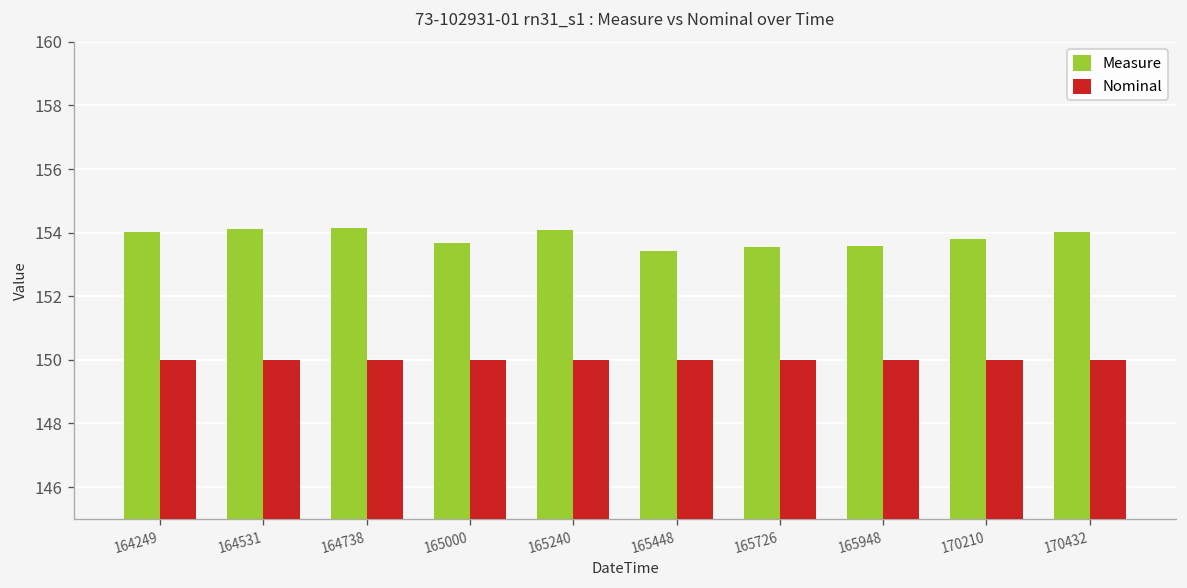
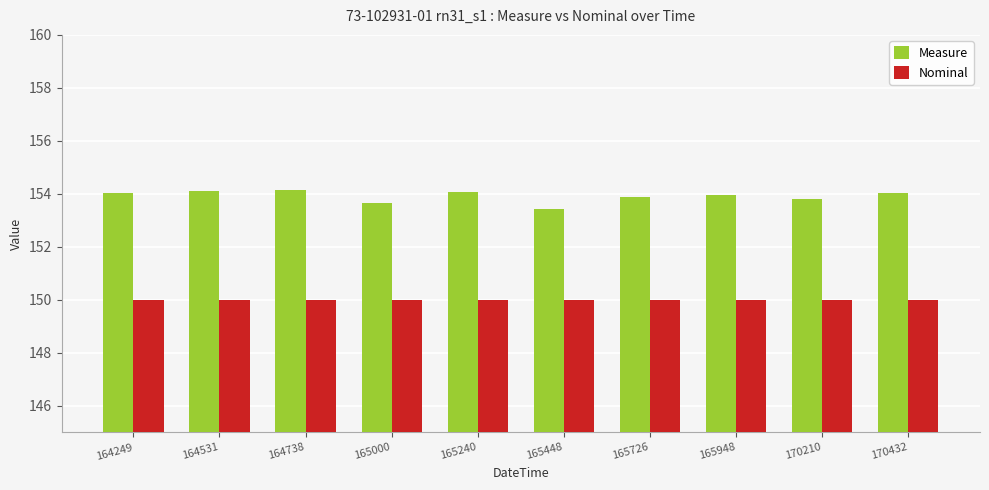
  {
    "Measure": {
      "164249": 154.0,
      "164531": 154.1,
      "164738": 154.1,
      "165000": 153.7,
      "165240": 154.1,
      "165448": 153.4,
-     "165726": 153.5,
-     "165948": 153.6,
+     "165726": 153.9,
+     "165948": 154.0,
      "170210": 153.8,
      "170432": 154.0
    },
    "Nominal": {
      "164249": 150.0,
      "164531": 150.0,
      "164738": 150.0,
      "165000": 150.0,
      "165240": 150.0,
      "165448": 150.0,
      "165726": 150.0,
      "165948": 150.0,
      "170210": 150.0,
      "170432": 150.0
    }
  }
